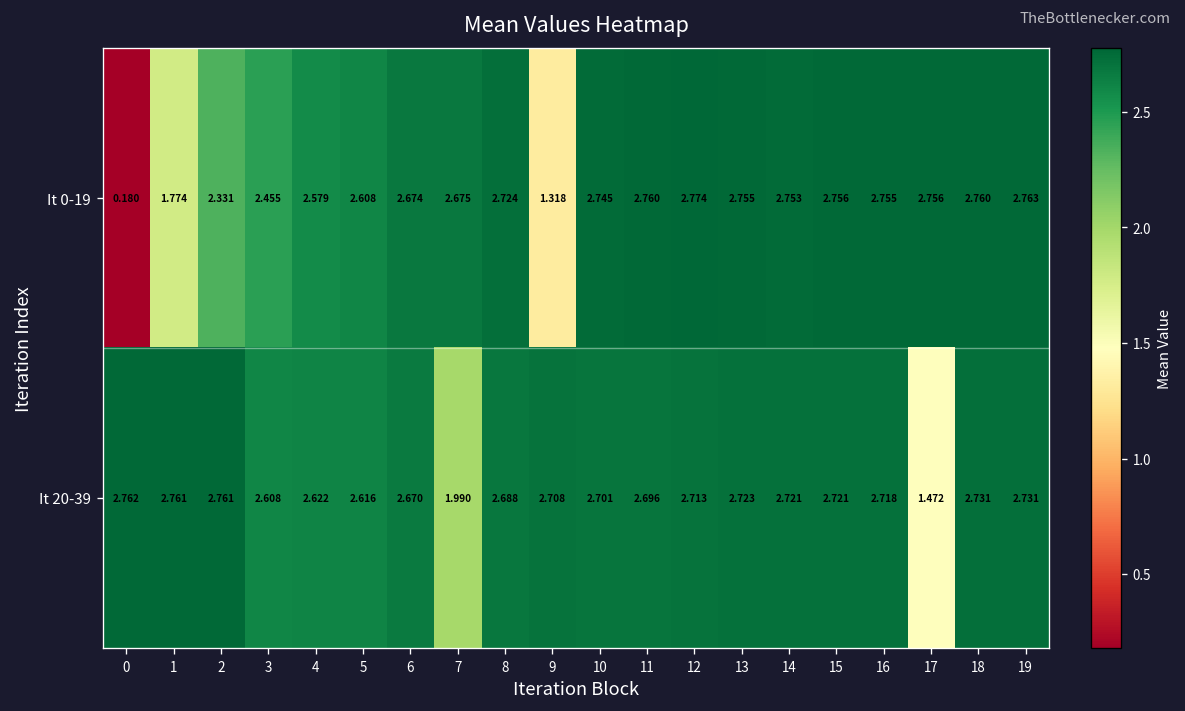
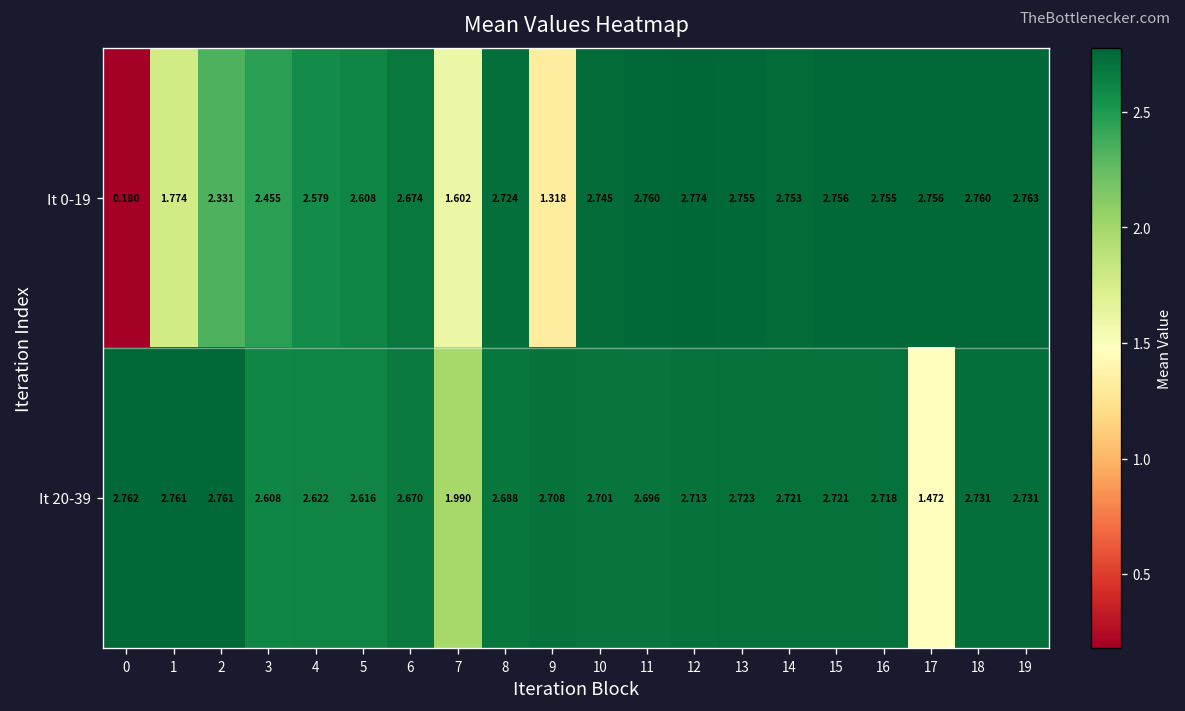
  {
    "It 0-19": {
      "0": 0.180,
      "1": 1.774,
      "2": 2.331,
      "3": 2.455,
      "4": 2.579,
      "5": 2.608,
      "6": 2.674,
-     "7": 2.675,
+     "7": 1.602,
      "8": 2.724,
      "9": 1.318,
      "10": 2.745,
      "11": 2.760,
      "12": 2.774,
      "13": 2.755,
      "14": 2.753,
      "15": 2.756,
      "16": 2.755,
      "17": 2.756,
      "18": 2.760,
      "19": 2.763
    },
    "It 20-39": {
      "0": 2.762,
      "1": 2.761,
      "2": 2.761,
      "3": 2.608,
      "4": 2.622,
      "5": 2.616,
      "6": 2.670,
      "7": 1.990,
      "8": 2.688,
      "9": 2.708,
      "10": 2.701,
      "11": 2.696,
      "12": 2.713,
      "13": 2.723,
      "14": 2.721,
      "15": 2.721,
      "16": 2.718,
      "17": 1.472,
      "18": 2.731,
      "19": 2.731
    }
  }
